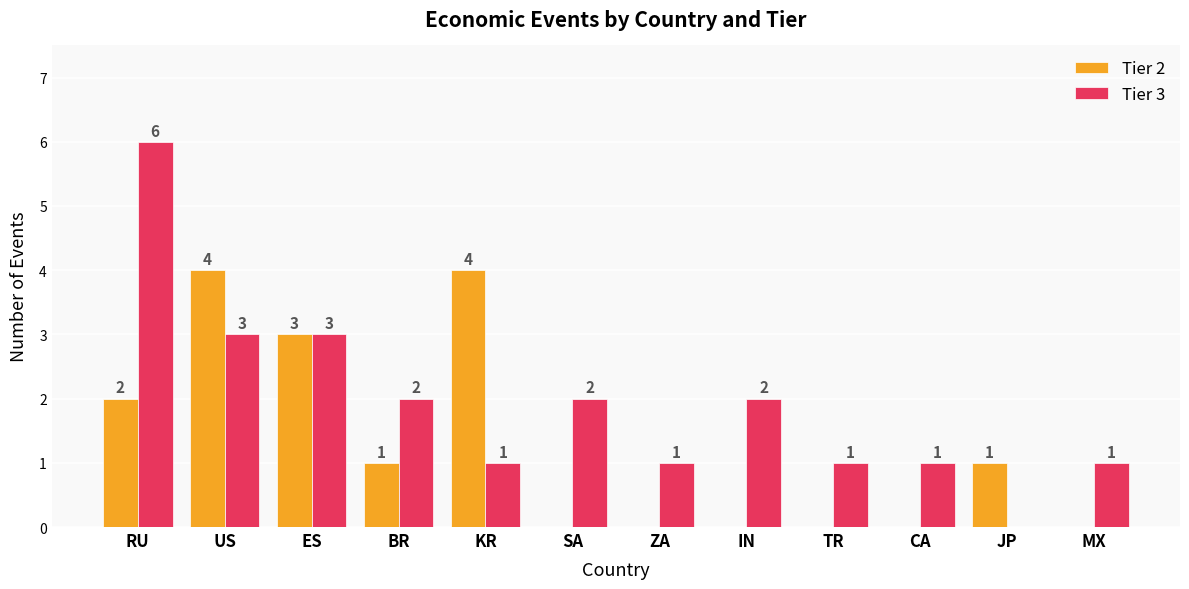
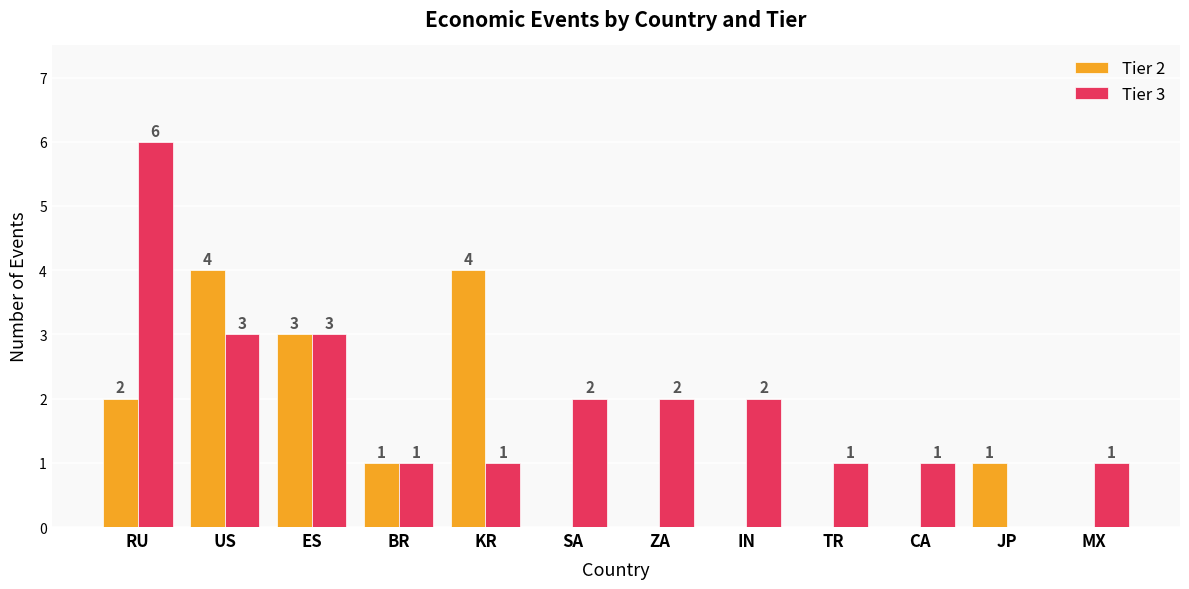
  {
    "Tier 2": {
      "RU": 2,
      "US": 4,
      "ES": 3,
      "BR": 1,
      "KR": 4,
      "JP": 1
    },
    "Tier 3": {
      "RU": 6,
      "US": 3,
      "ES": 3,
-     "BR": 2,
+     "BR": 1,
      "KR": 1,
      "SA": 2,
-     "ZA": 1,
+     "ZA": 2,
      "IN": 2,
      "TR": 1,
      "CA": 1,
      "MX": 1
    }
  }
